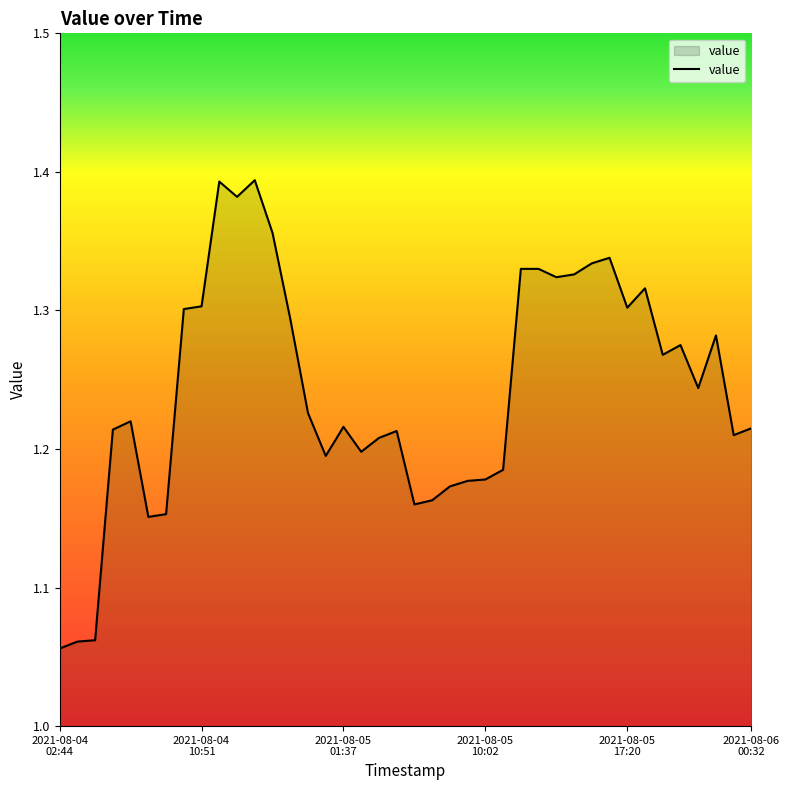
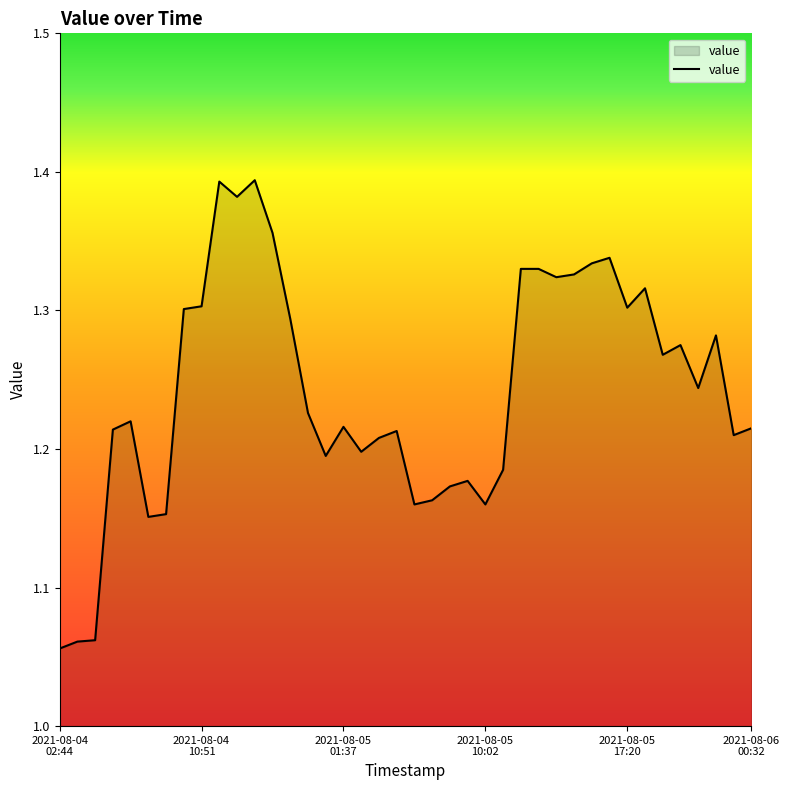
  {
    "2021-08-04 02:44": 1.056,
    "2021-08-04 10:51": 1.303,
    "2021-08-05 01:37": 1.216,
-   "2021-08-05 10:02": 1.178,
+   "2021-08-05 10:02": 1.160,
    "2021-08-05 17:20": 1.302,
    "2021-08-06 00:32": 1.215
  }
